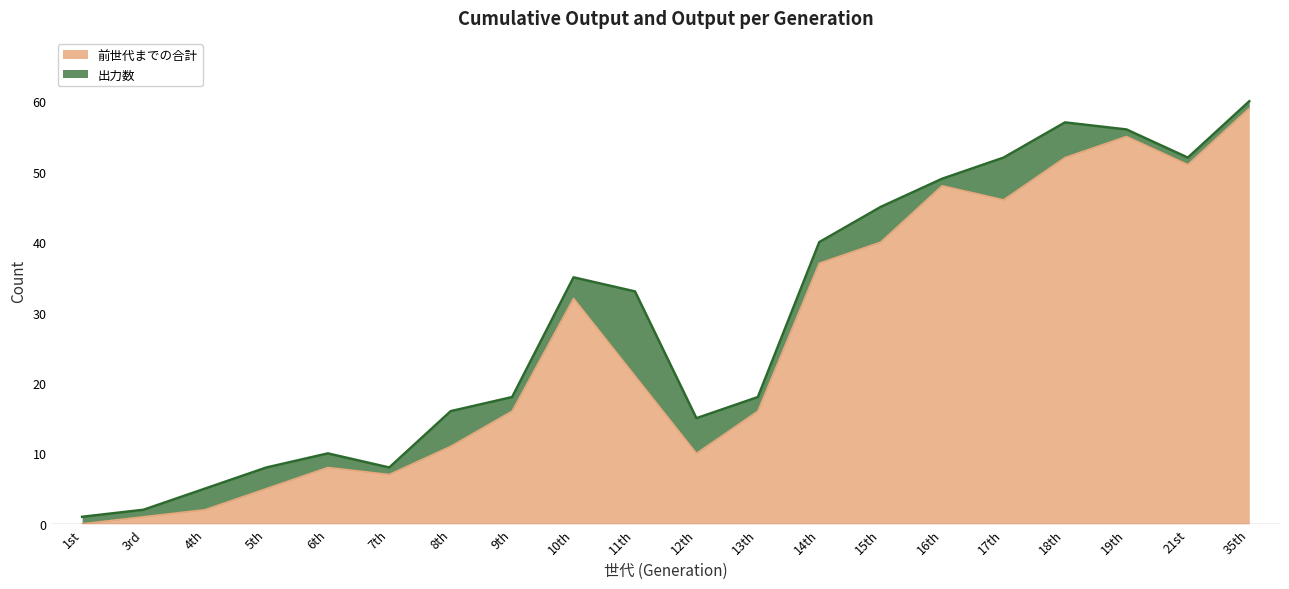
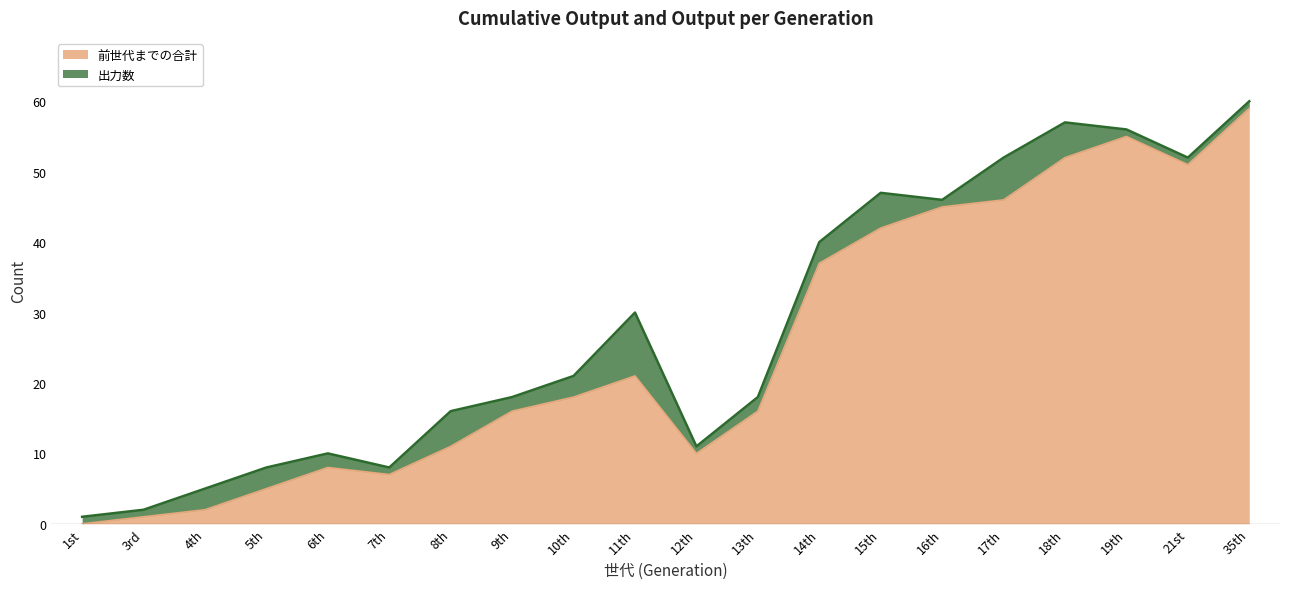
  {
    "前世代までの合計": {
      "1st": 0,
      "3rd": 1,
      "4th": 2,
      "5th": 5,
      "6th": 8,
      "7th": 7,
      "8th": 11,
      "9th": 16,
-     "10th": 32,
+     "10th": 18,
      "11th": 21,
      "12th": 10,
      "13th": 16,
      "14th": 37,
-     "15th": 40,
-     "16th": 48,
+     "15th": 42,
+     "16th": 45,
      "17th": 46,
      "18th": 52,
      "19th": 55,
      "21st": 51,
      "35th": 59
    },
    "出力数": {
      "1st": 1,
      "3rd": 1,
      "4th": 3,
      "5th": 3,
      "6th": 2,
      "7th": 1,
      "8th": 5,
      "9th": 2,
      "10th": 3,
-     "11th": 12,
-     "12th": 5,
+     "11th": 9,
+     "12th": 1,
      "13th": 2,
      "14th": 3,
      "15th": 5,
      "16th": 1,
      "17th": 6,
      "18th": 5,
      "19th": 1,
      "21st": 1,
      "35th": 1
    }
  }
